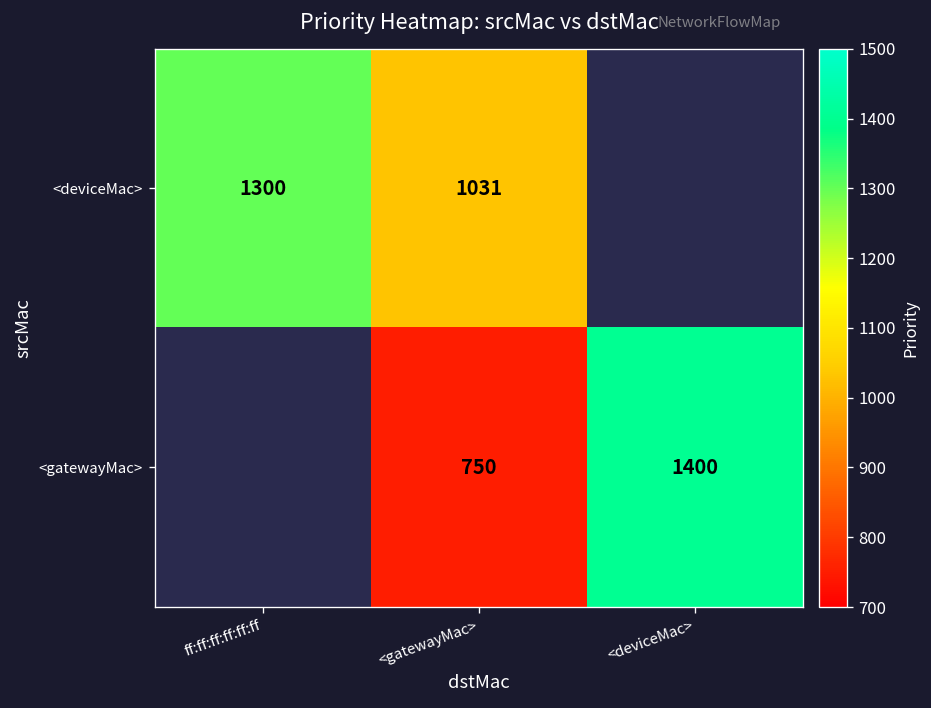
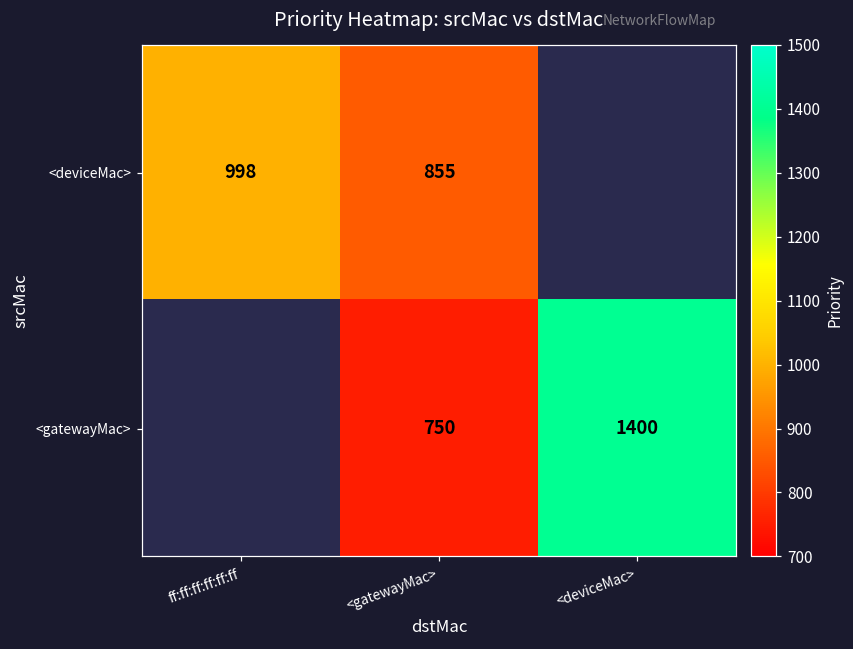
  {
    "<deviceMac>": {
-     "ff:ff:ff:ff:ff:ff": 1300,
-     "<gatewayMac>": 1031
+     "ff:ff:ff:ff:ff:ff": 998,
+     "<gatewayMac>": 855
    },
    "<gatewayMac>": {
      "<gatewayMac>": 750,
      "<deviceMac>": 1400
    }
  }
